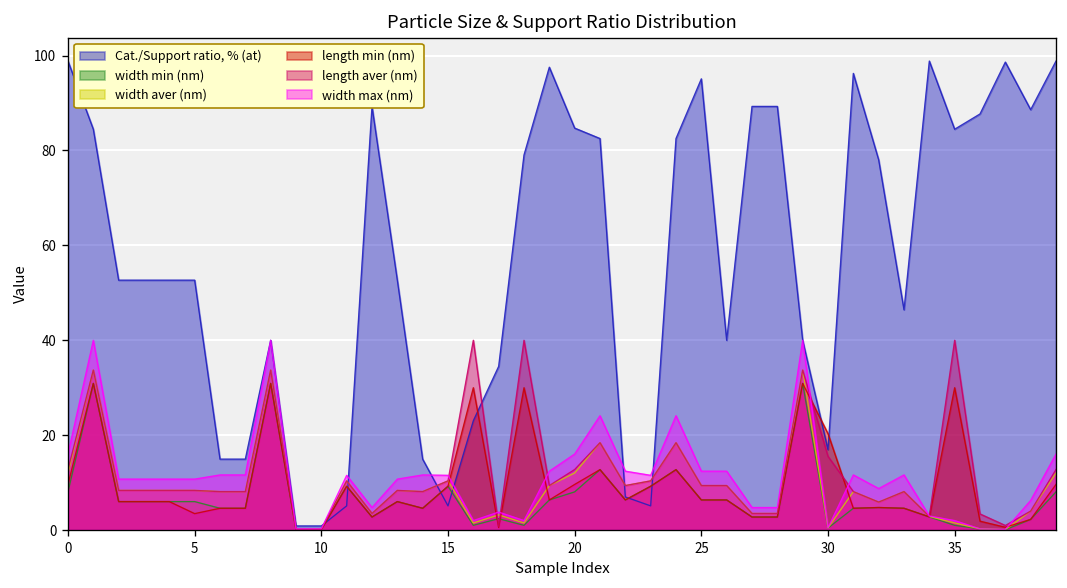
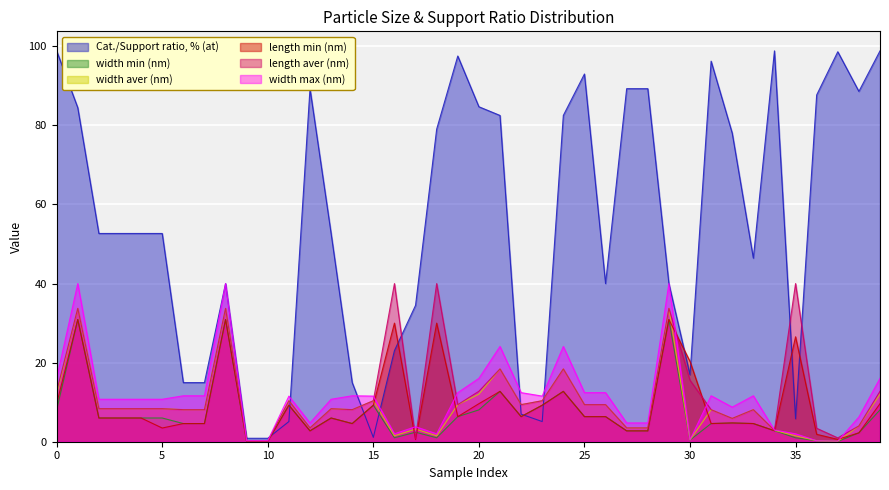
  {
    "Cat./Support ratio, % (at)": {
      "0": 99,
      "5": 53,
-     "15": 5,
+     "15": 1,
      "20": 85,
-     "25": 95,
+     "25": 93,
      "30": 17,
-     "35": 84
+     "35": 6
    },
    "width min (nm)": {
      "0": 8,
      "5": 6,
      "20": 8
    },
    "width aver (nm)": {
      "0": 12,
      "20": 12
    },
    "length min (nm)": {
      "0": 10,
      "5": 3,
      "20": 10,
      "30": 20,
-     "35": 30
+     "35": 27
    },
    "length aver (nm)": {
      "0": 13,
      "20": 13,
      "30": 16,
      "35": 40
    },
    "width max (nm)": {
      "0": 16,
      "5": 11,
      "15": 12,
      "20": 16,
      "25": 12
    }
  }
